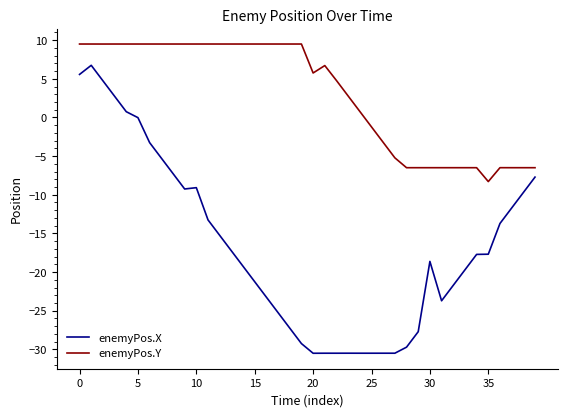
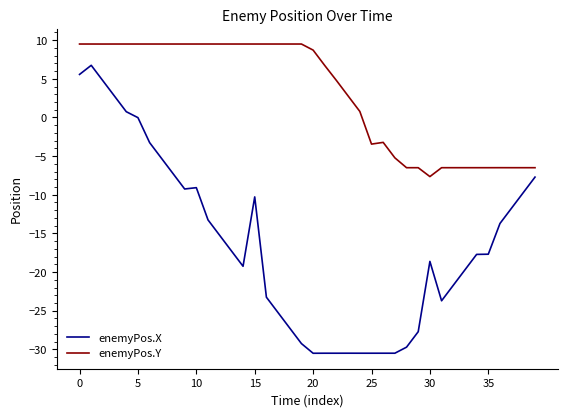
  {
    "enemyPos.X": {
      "0": 6,
      "5": 0,
      "10": -9,
-     "15": -21,
+     "15": -10,
      "20": -31,
      "25": -30,
      "30": -19,
      "35": -18
    },
    "enemyPos.Y": {
      "0": 10,
      "5": 10,
      "10": 10,
      "15": 10,
-     "20": 6,
-     "25": -1,
-     "30": -6,
-     "35": -8
+     "20": 9,
+     "25": -3,
+     "30": -8,
+     "35": -6
    }
  }
